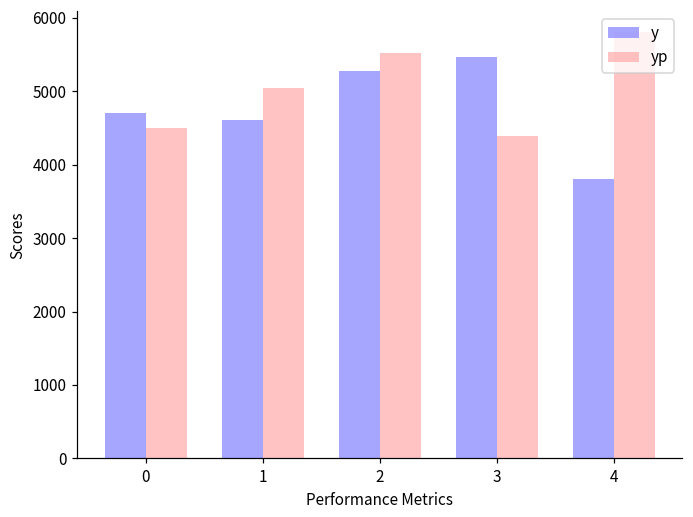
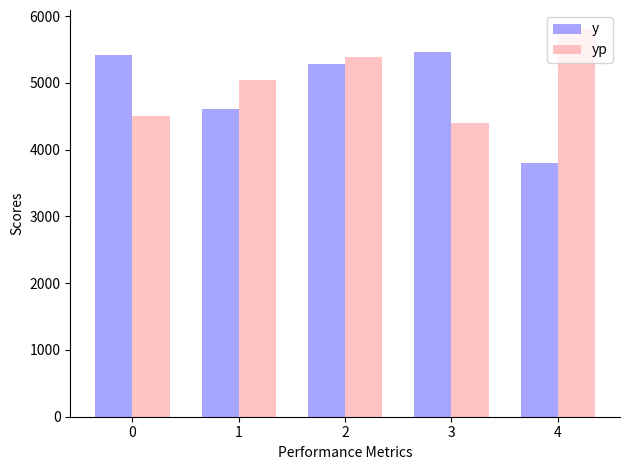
  {
    "y": {
-     "0": 4700,
+     "0": 5400,
      "1": 4600,
      "2": 5300,
      "3": 5500,
      "4": 3800
    },
    "yp": {
      "0": 4500,
      "1": 5000,
-     "2": 5500,
+     "2": 5400,
      "3": 4400
    }
  }
